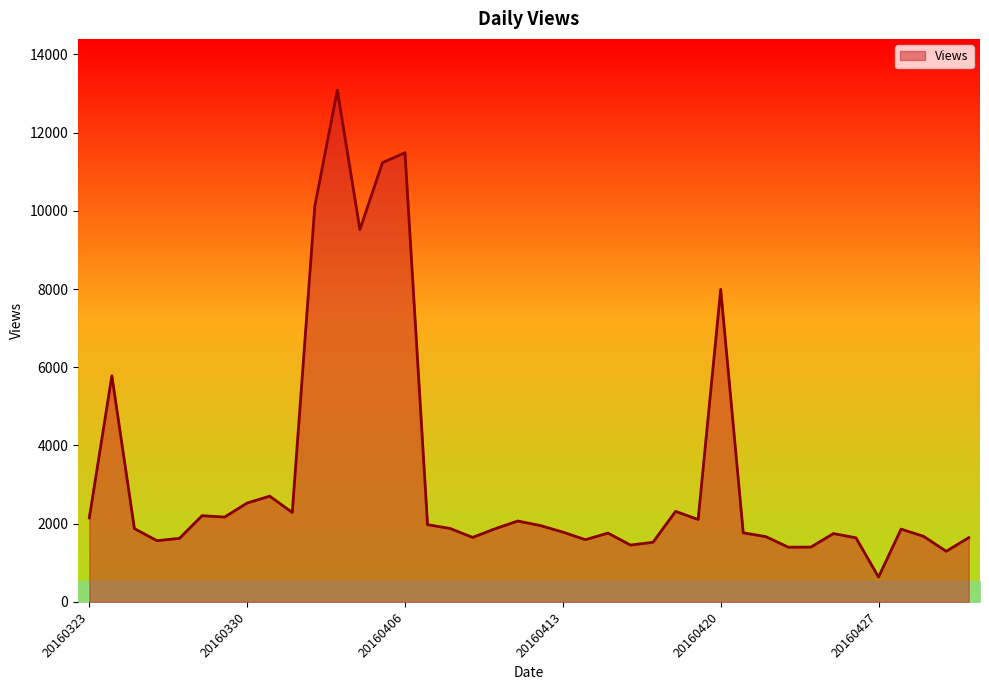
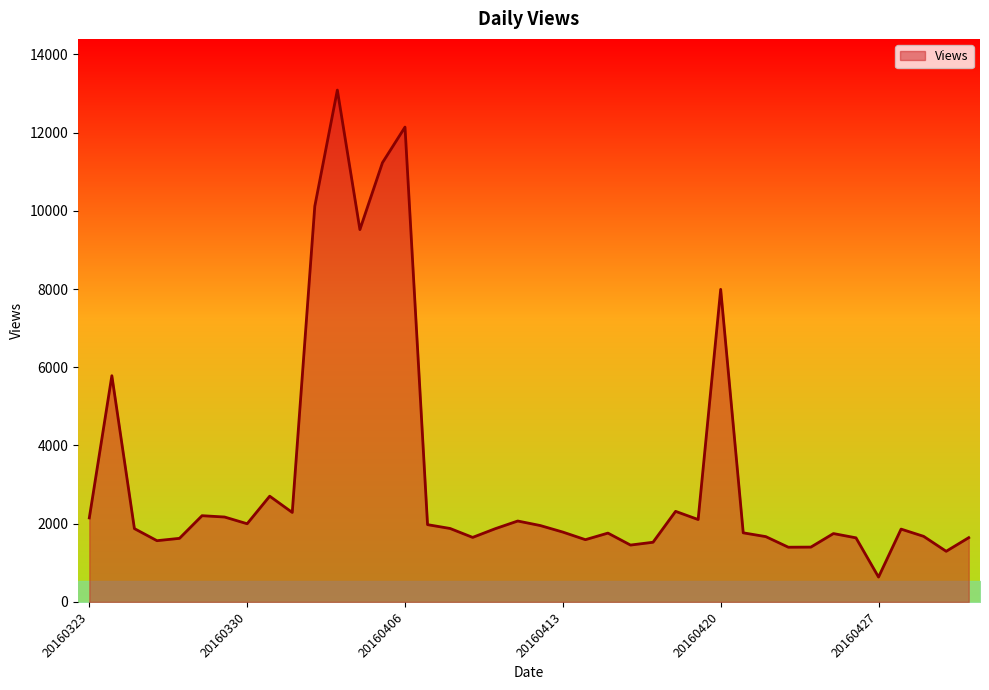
  {
    "Views": {
      "20160323": 2100,
-     "20160330": 2500,
-     "20160406": 11500,
+     "20160330": 2000,
+     "20160406": 12100,
      "20160413": 1800,
      "20160420": 8000,
      "20160427": 600
    }
  }
